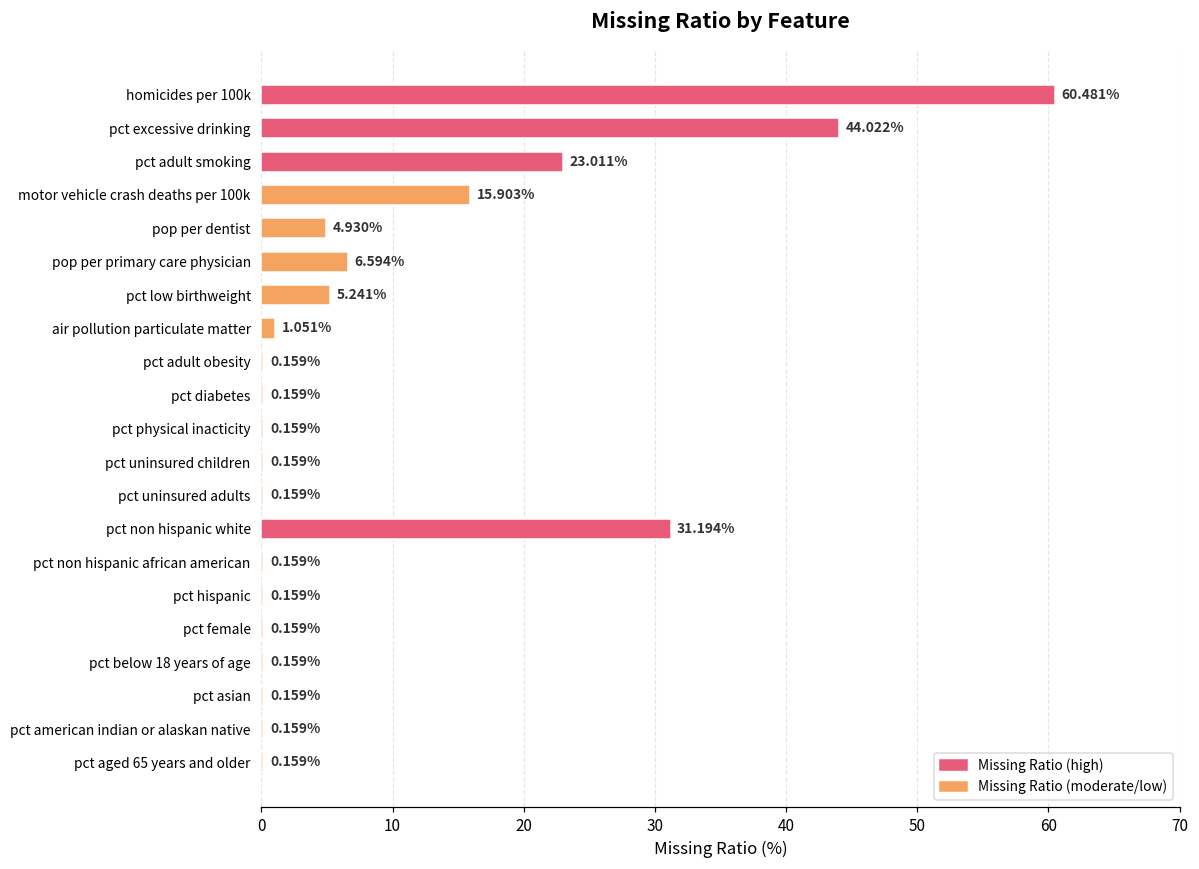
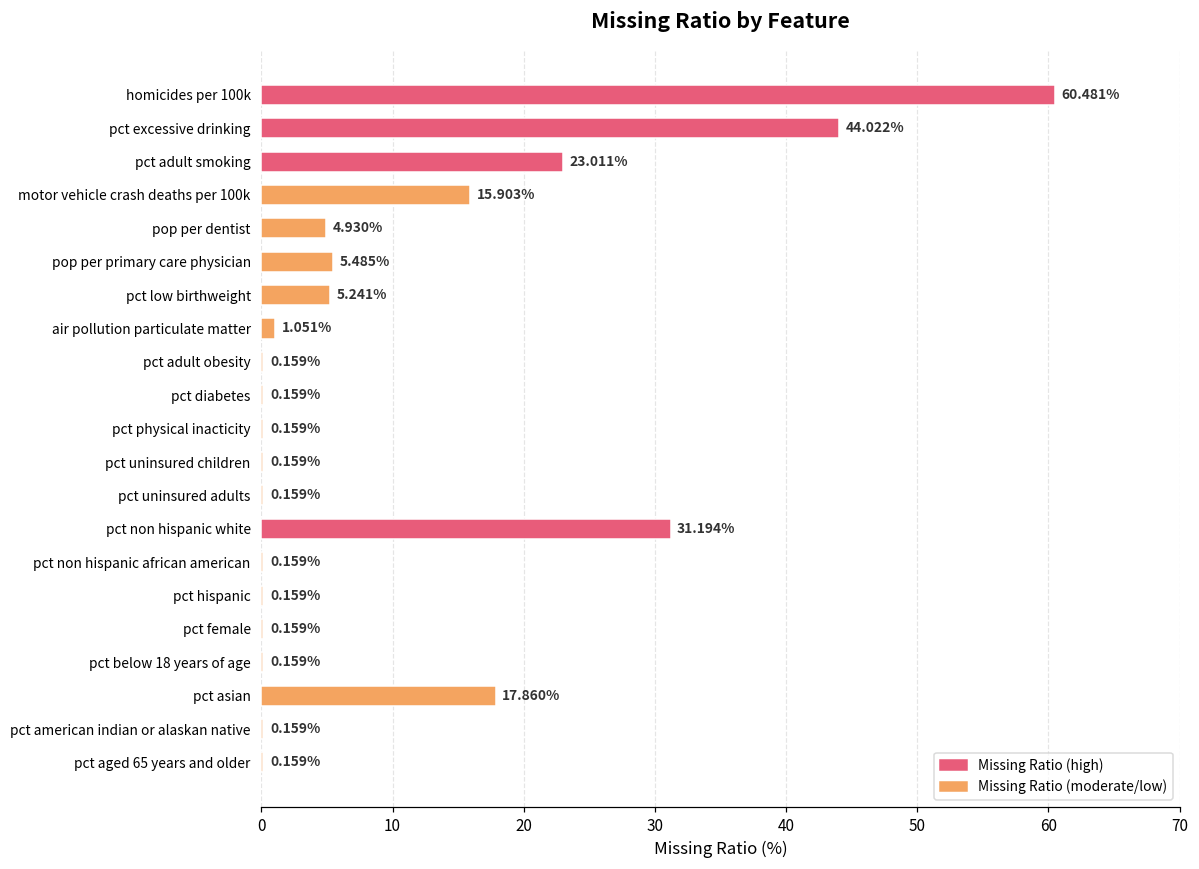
  {
    "homicides per 100k": "60.481%",
    "pct excessive drinking": "44.022%",
    "pct adult smoking": "23.011%",
    "motor vehicle crash deaths per 100k": "15.903%",
    "pop per dentist": "4.930%",
-   "pop per primary care physician": "6.594%",
+   "pop per primary care physician": "5.485%",
    "pct low birthweight": "5.241%",
    "air pollution particulate matter": "1.051%",
    "pct adult obesity": "0.159%",
    "pct diabetes": "0.159%",
    "pct physical inacticity": "0.159%",
    "pct uninsured children": "0.159%",
    "pct uninsured adults": "0.159%",
    "pct non hispanic white": "31.194%",
    "pct non hispanic african american": "0.159%",
    "pct hispanic": "0.159%",
    "pct female": "0.159%",
    "pct below 18 years of age": "0.159%",
-   "pct asian": "0.159%",
+   "pct asian": "17.860%",
    "pct american indian or alaskan native": "0.159%",
    "pct aged 65 years and older": "0.159%"
  }
